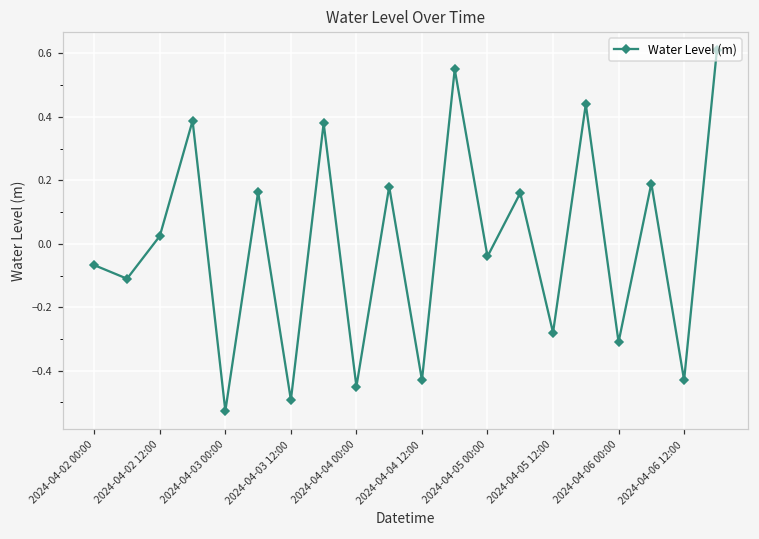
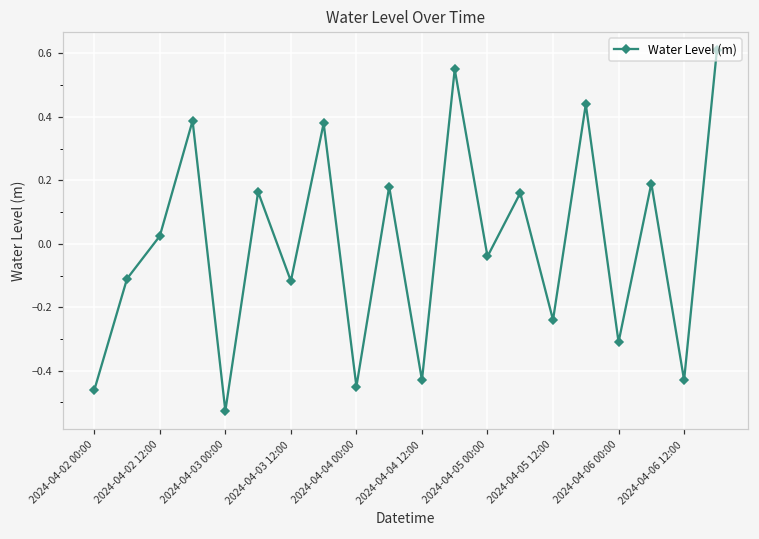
  {
-   "2024-04-02 00:00": -0.07,
+   "2024-04-02 00:00": -0.46,
    "2024-04-02 12:00": 0.02,
    "2024-04-03 00:00": -0.53,
-   "2024-04-03 12:00": -0.49,
+   "2024-04-03 12:00": -0.12,
    "2024-04-04 00:00": -0.45,
    "2024-04-04 12:00": -0.43,
    "2024-04-05 00:00": -0.04,
-   "2024-04-05 12:00": -0.28,
+   "2024-04-05 12:00": -0.24,
    "2024-04-06 00:00": -0.31,
    "2024-04-06 12:00": -0.43
  }
